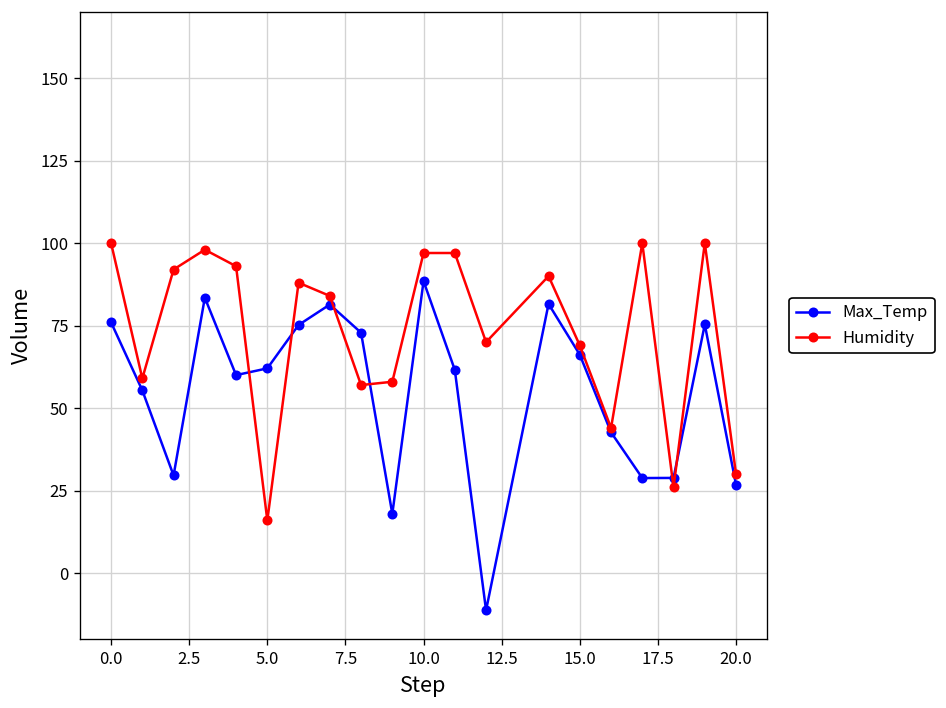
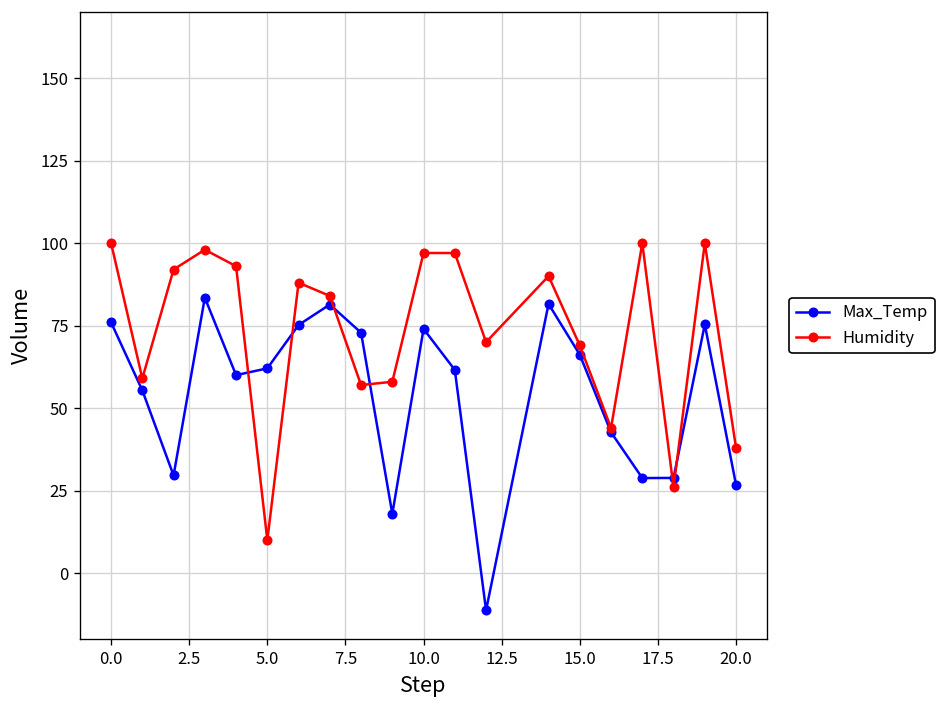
  {
    "Max_Temp": {
      "0.0": 76,
      "5.0": 62,
-     "10.0": 88,
+     "10.0": 74,
      "15.0": 66,
      "20.0": 27
    },
    "Humidity": {
      "0.0": 100,
-     "5.0": 16,
+     "5.0": 10,
      "10.0": 97,
      "15.0": 69,
-     "20.0": 30
+     "20.0": 38
    }
  }
